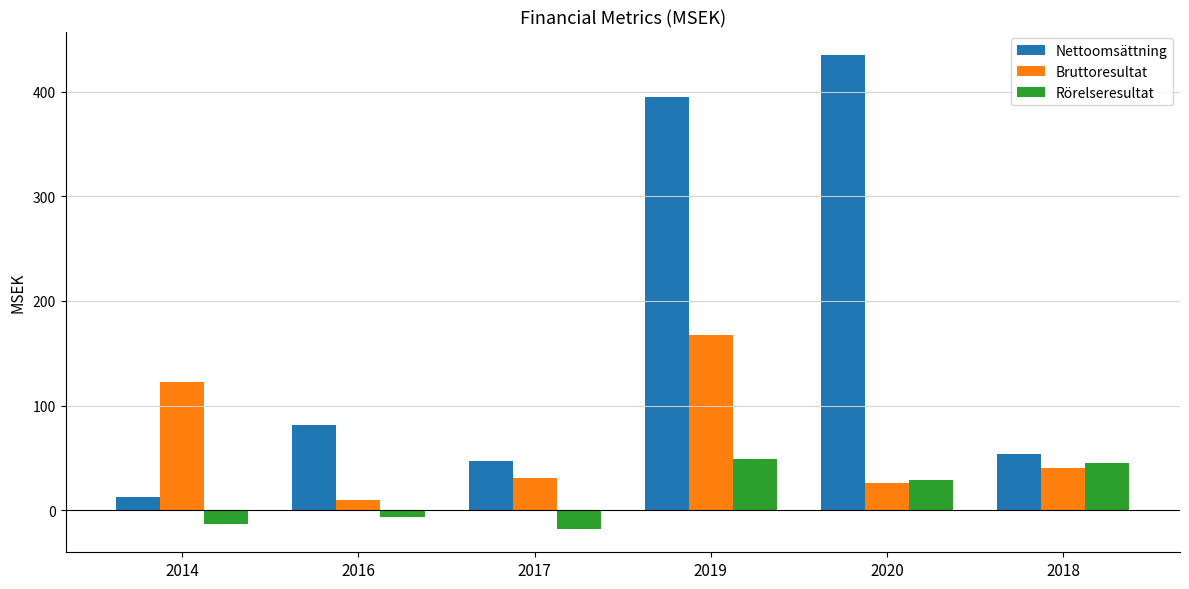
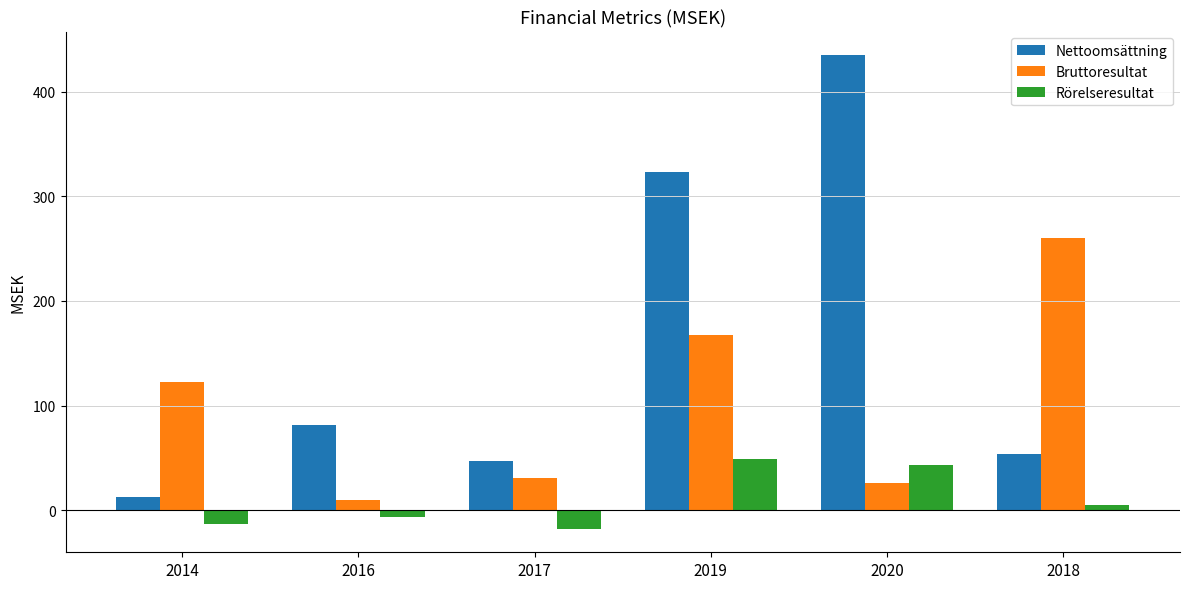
  {
    "Nettoomsättning": {
      "2014": 12,
      "2016": 82,
      "2017": 47,
-     "2019": 395,
+     "2019": 323,
      "2020": 435,
      "2018": 54
    },
    "Bruttoresultat": {
      "2014": 122,
      "2016": 10,
      "2017": 31,
      "2019": 167,
      "2020": 26,
-     "2018": 40
+     "2018": 260
    },
    "Rörelseresultat": {
      "2014": -13,
      "2016": -7,
      "2017": -18,
      "2019": 49,
-     "2020": 29,
-     "2018": 45
+     "2020": 43,
+     "2018": 5
    }
  }
